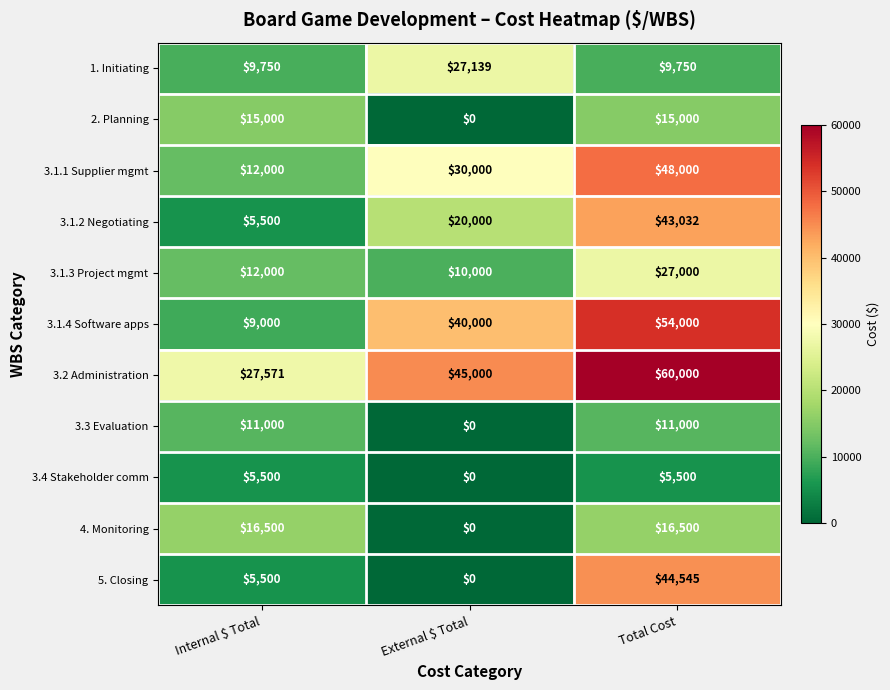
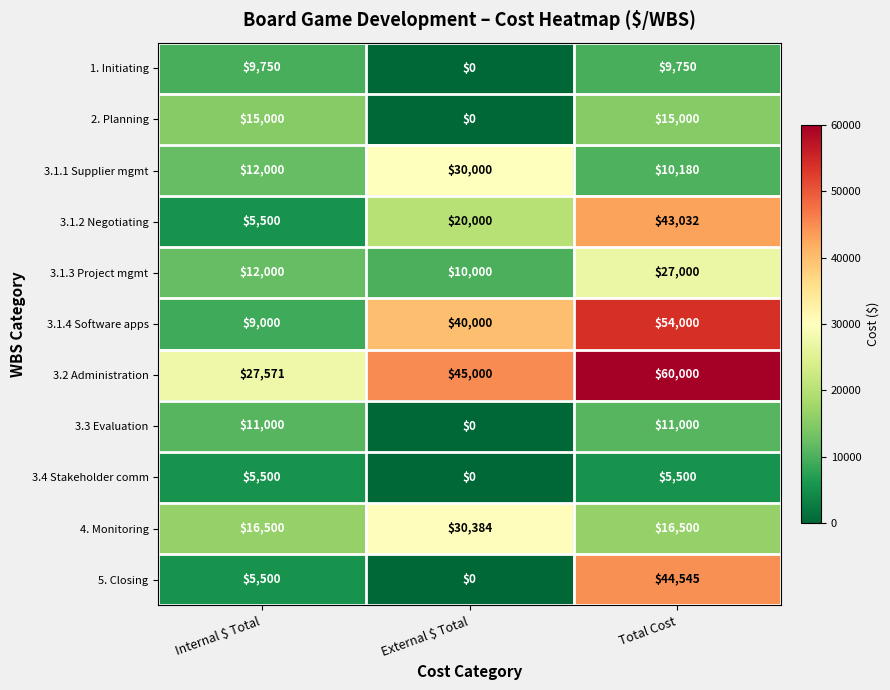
  {
    "1. Initiating": {
      "Internal $ Total": "$9,750",
-     "External $ Total": "$27,139",
+     "External $ Total": "$0",
      "Total Cost": "$9,750"
    },
    "2. Planning": {
      "Internal $ Total": "$15,000",
      "External $ Total": "$0",
      "Total Cost": "$15,000"
    },
    "3.1.1 Supplier mgmt": {
      "Internal $ Total": "$12,000",
      "External $ Total": "$30,000",
-     "Total Cost": "$48,000"
+     "Total Cost": "$10,180"
    },
    "3.1.2 Negotiating": {
      "Internal $ Total": "$5,500",
      "External $ Total": "$20,000",
      "Total Cost": "$43,032"
    },
    "3.1.3 Project mgmt": {
      "Internal $ Total": "$12,000",
      "External $ Total": "$10,000",
      "Total Cost": "$27,000"
    },
    "3.1.4 Software apps": {
      "Internal $ Total": "$9,000",
      "External $ Total": "$40,000",
      "Total Cost": "$54,000"
    },
    "3.2 Administration": {
      "Internal $ Total": "$27,571",
      "External $ Total": "$45,000",
      "Total Cost": "$60,000"
    },
    "3.3 Evaluation": {
      "Internal $ Total": "$11,000",
      "External $ Total": "$0",
      "Total Cost": "$11,000"
    },
    "3.4 Stakeholder comm": {
      "Internal $ Total": "$5,500",
      "External $ Total": "$0",
      "Total Cost": "$5,500"
    },
    "4. Monitoring": {
      "Internal $ Total": "$16,500",
-     "External $ Total": "$0",
+     "External $ Total": "$30,384",
      "Total Cost": "$16,500"
    },
    "5. Closing": {
      "Internal $ Total": "$5,500",
      "External $ Total": "$0",
      "Total Cost": "$44,545"
    }
  }
